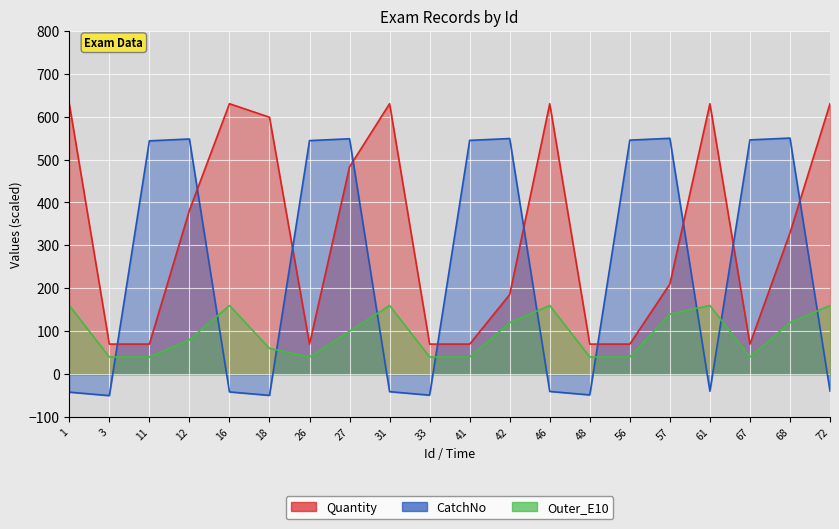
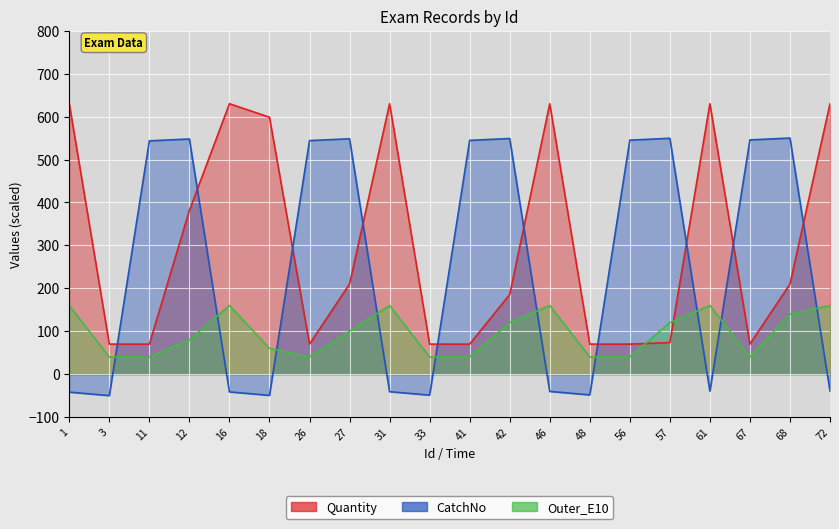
  {
    "Quantity": {
      "1": 630,
      "3": 70,
      "11": 70,
      "12": 380,
      "16": 630,
      "18": 600,
      "26": 70,
-     "27": 480,
+     "27": 210,
      "31": 630,
      "33": 70,
      "41": 70,
      "42": 190,
      "46": 630,
      "48": 70,
      "56": 70,
-     "57": 210,
+     "57": 70,
      "61": 630,
      "67": 70,
-     "68": 330,
+     "68": 210,
      "72": 630
    },
    "Outer_E10": {
      "1": 160,
      "3": 40,
      "11": 40,
      "12": 80,
      "16": 160,
      "18": 60,
      "26": 40,
      "27": 100,
      "31": 160,
      "33": 40,
      "41": 40,
      "42": 120,
      "46": 160,
      "48": 40,
      "56": 40,
-     "57": 140,
+     "57": 120,
      "61": 160,
      "67": 40,
-     "68": 120,
+     "68": 140,
      "72": 160
    }
  }
